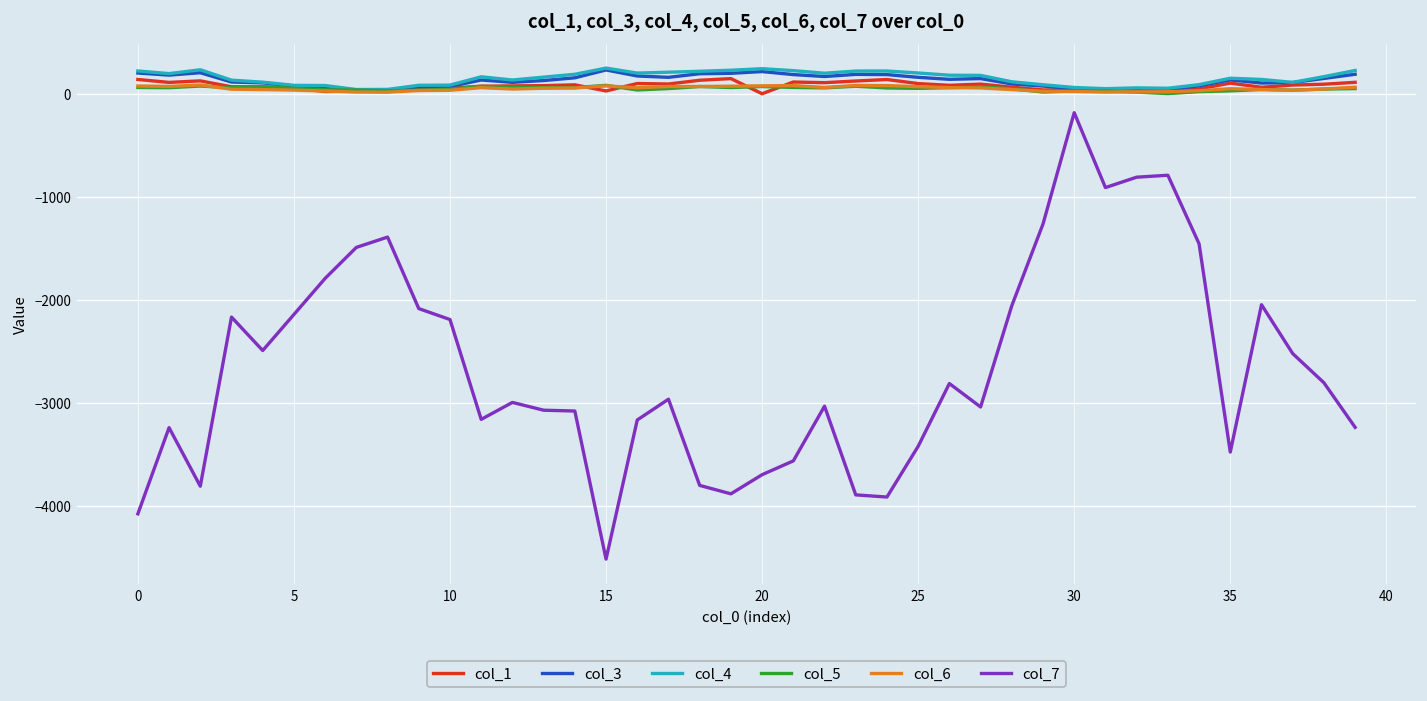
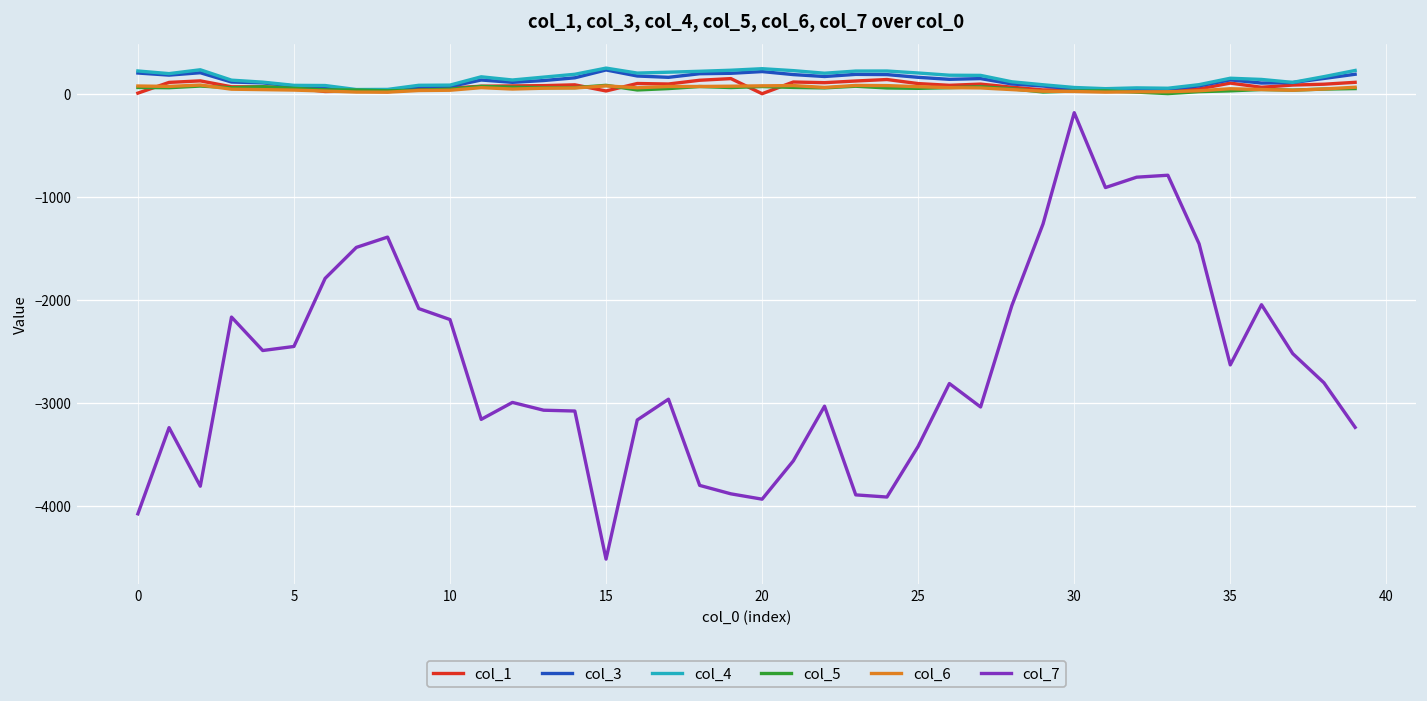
  {
    "col_1": {
-     "0": 100,
+     "0": 0,
      "15": 0,
      "20": 0,
      "25": 100,
      "35": 100
    },
    "col_3": {
      "25": 200
    },
    "col_4": {
      "25": 200
    },
    "col_7": {
      "0": -4100,
-     "5": -2100,
+     "5": -2500,
      "10": -2200,
      "15": -4500,
-     "20": -3700,
+     "20": -3900,
      "25": -3400,
      "30": -200,
-     "35": -3500
+     "35": -2600
    }
  }
